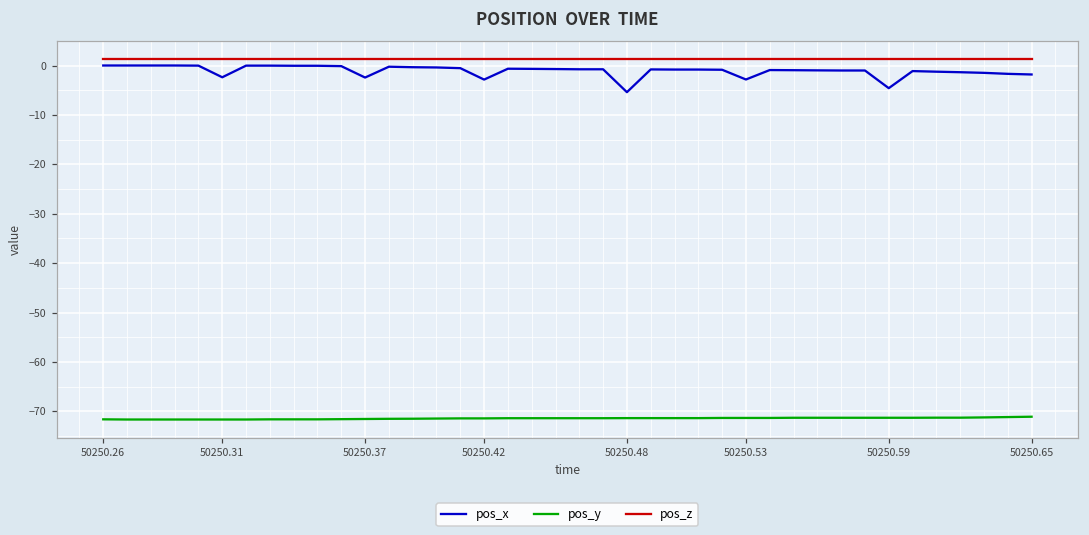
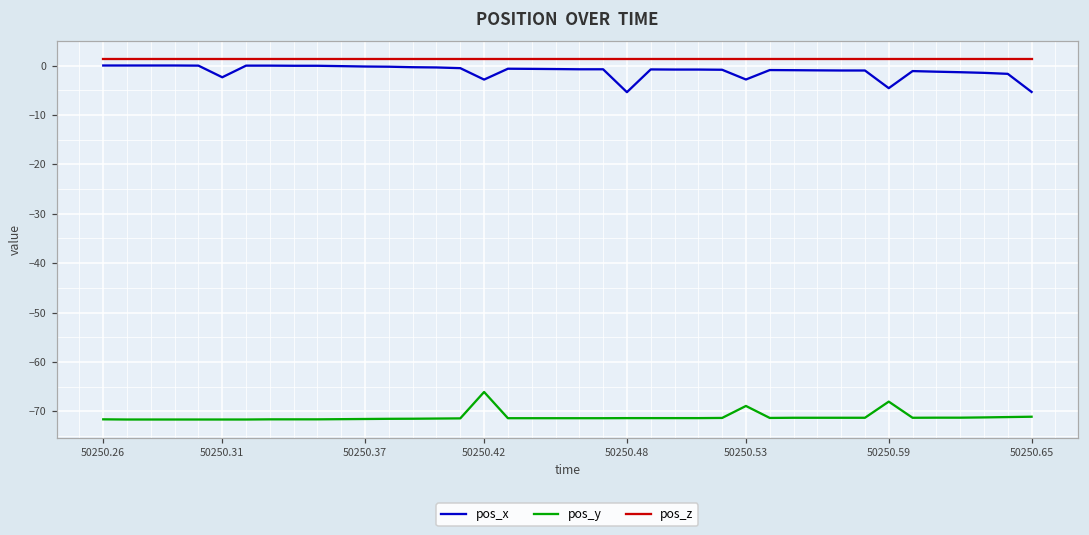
  {
    "pos_x": {
      "50250.26": 0,
      "50250.31": -2,
-     "50250.37": -2,
+     "50250.37": 0,
      "50250.42": -3,
      "50250.48": -5,
      "50250.53": -3,
      "50250.59": -5,
-     "50250.65": -2
+     "50250.65": -5
    },
    "pos_y": {
      "50250.26": -72,
      "50250.31": -72,
      "50250.37": -72,
-     "50250.42": -71,
+     "50250.42": -66,
      "50250.48": -71,
-     "50250.53": -71,
-     "50250.59": -71,
+     "50250.53": -69,
+     "50250.59": -68,
      "50250.65": -71
    },
    "pos_z": {
      "50250.26": 1,
      "50250.31": 1,
      "50250.37": 1,
      "50250.42": 1,
      "50250.48": 1,
      "50250.53": 1,
      "50250.59": 1,
      "50250.65": 1
    }
  }
